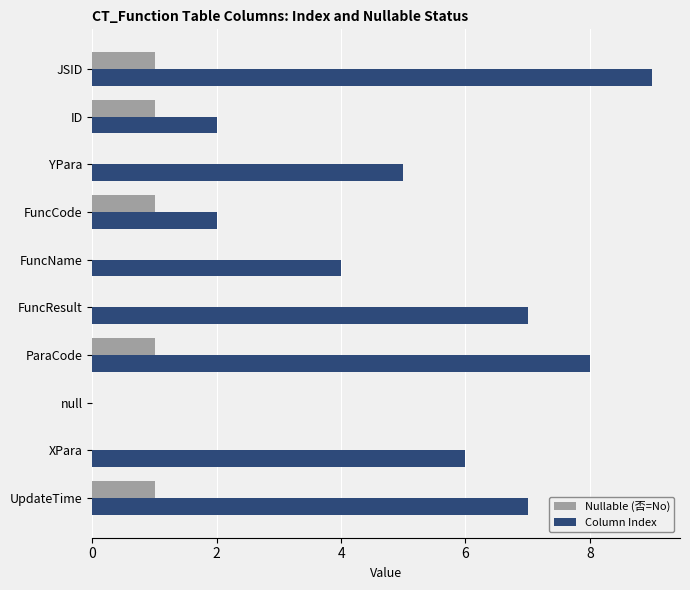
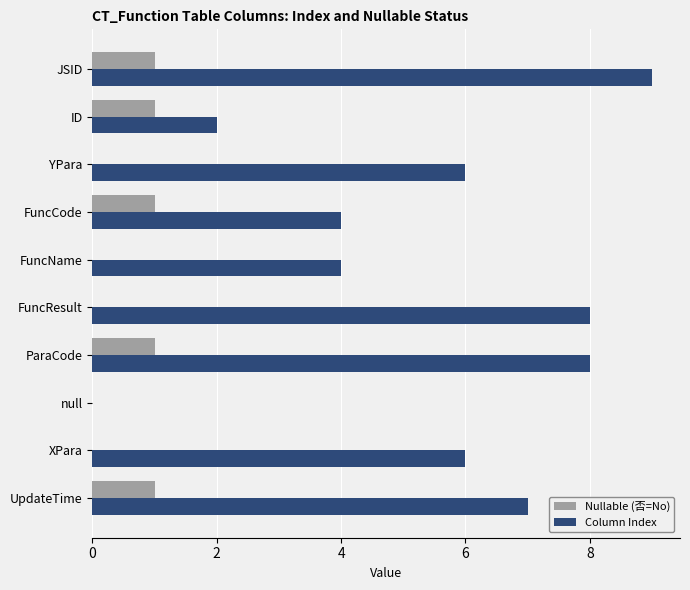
  {
    "Nullable (否=No)": {
      "JSID": 1,
      "ID": 1,
      "YPara": 0,
      "FuncCode": 1,
      "FuncName": 0,
      "FuncResult": 0,
      "ParaCode": 1,
      "null": 0,
      "XPara": 0,
      "UpdateTime": 1
    },
    "Column Index": {
      "JSID": 9,
      "ID": 2,
-     "YPara": 5,
-     "FuncCode": 2,
+     "YPara": 6,
+     "FuncCode": 4,
      "FuncName": 4,
-     "FuncResult": 7,
+     "FuncResult": 8,
      "ParaCode": 8,
      "null": 0,
      "XPara": 6,
      "UpdateTime": 7
    }
  }
